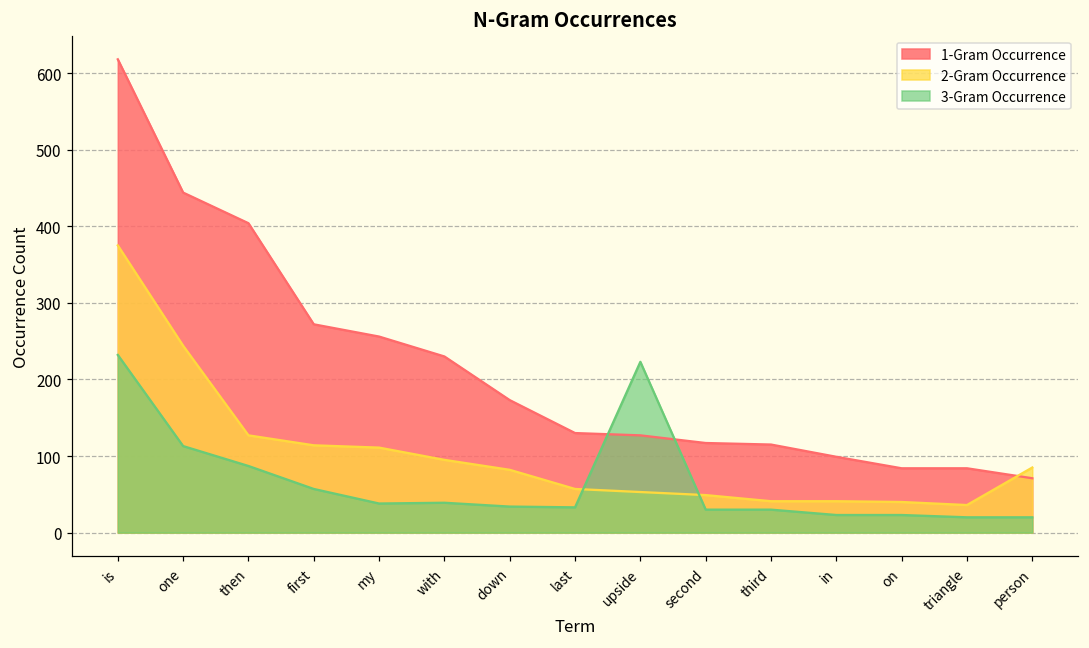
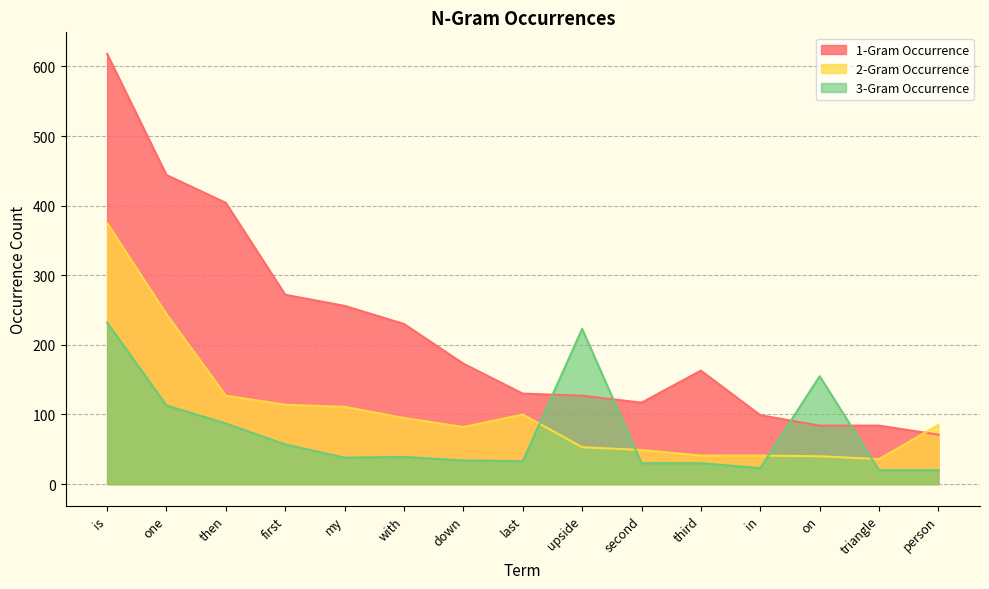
  {
    "1-Gram Occurrence": {
      "is": 620,
      "one": 440,
      "then": 400,
      "first": 270,
      "my": 260,
      "with": 230,
      "down": 170,
      "last": 130,
      "upside": 130,
      "second": 120,
-     "third": 120,
+     "third": 160,
      "in": 100,
      "on": 80,
      "triangle": 80,
      "person": 70
    },
    "2-Gram Occurrence": {
      "is": 380,
      "one": 240,
      "then": 130,
      "first": 110,
      "my": 110,
      "with": 100,
      "down": 80,
-     "last": 60,
+     "last": 100,
      "upside": 50,
      "second": 50,
      "third": 40,
      "in": 40,
      "on": 40,
      "triangle": 40,
      "person": 90
    },
    "3-Gram Occurrence": {
      "is": 230,
      "one": 110,
      "then": 90,
      "first": 60,
      "my": 40,
      "with": 40,
      "down": 30,
      "last": 30,
      "upside": 220,
      "second": 30,
      "third": 30,
      "in": 20,
-     "on": 20,
+     "on": 160,
      "triangle": 20,
      "person": 20
    }
  }
